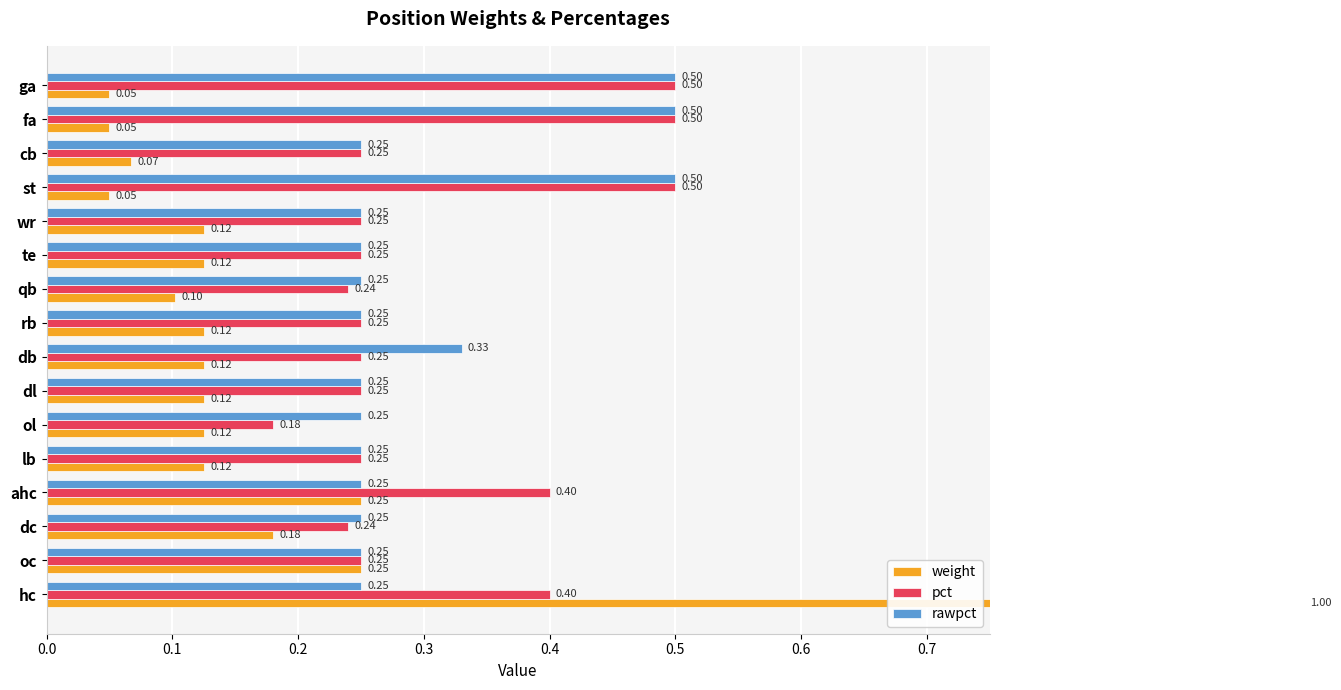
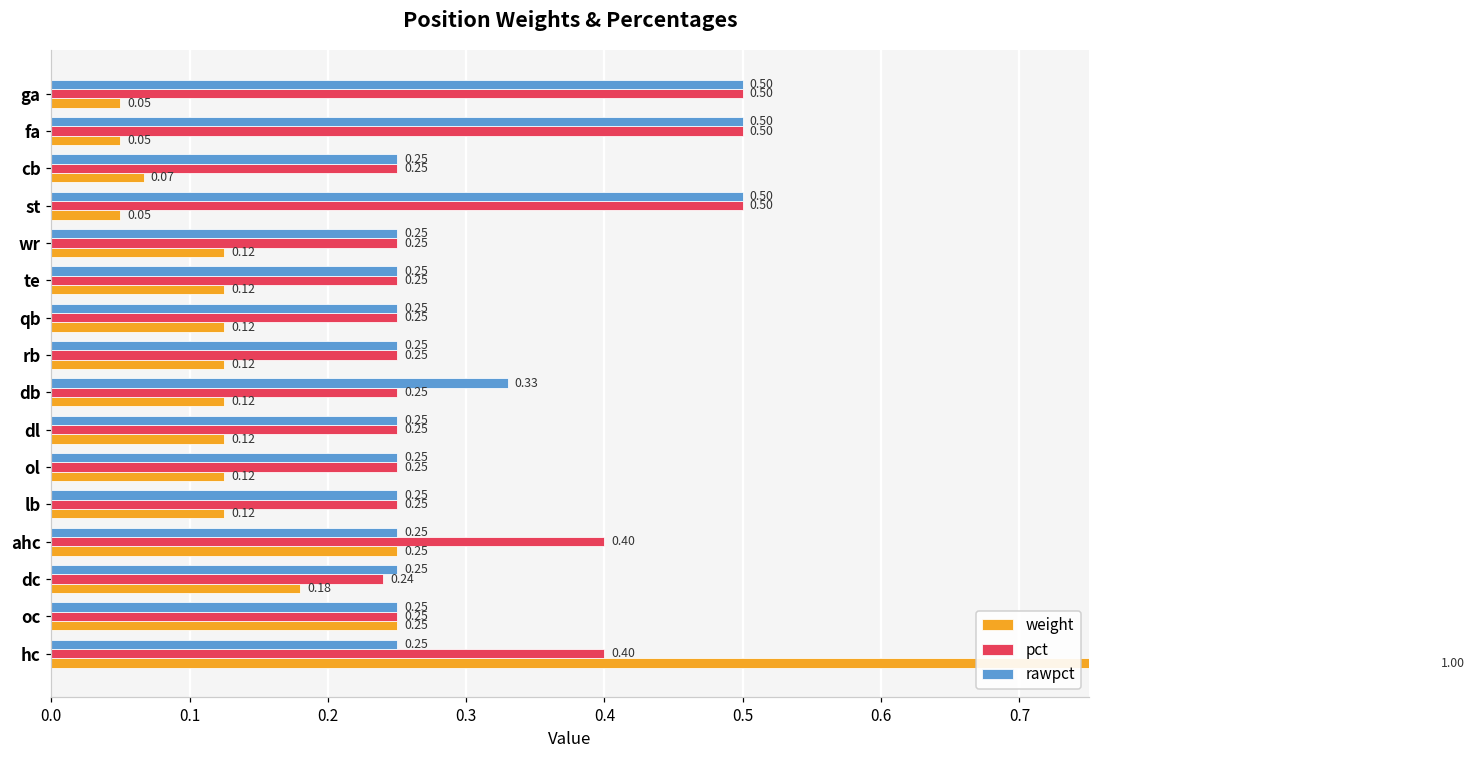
  {
    "weight": {
      "ga": 0.05,
      "fa": 0.05,
      "cb": 0.07,
      "st": 0.05,
      "wr": 0.12,
      "te": 0.12,
-     "qb": 0.10,
+     "qb": 0.12,
      "rb": 0.12,
      "db": 0.12,
      "dl": 0.12,
      "ol": 0.12,
      "lb": 0.12,
      "ahc": 0.25,
      "dc": 0.18,
      "oc": 0.25
    },
    "pct": {
      "ga": 0.50,
      "fa": 0.50,
      "st": 0.50,
      "wr": 0.25,
-     "qb": 0.24,
+     "qb": 0.25,
      "rb": 0.25,
      "db": 0.25,
      "dl": 0.25,
-     "ol": 0.18,
+     "ol": 0.25,
      "ahc": 0.40,
      "dc": 0.24,
      "hc": 0.40
    },
    "rawpct": {
      "ga": 0.50,
      "fa": 0.50,
      "st": 0.50,
      "wr": 0.25,
      "qb": 0.25,
      "rb": 0.25,
      "db": 0.33,
      "dl": 0.25,
      "ol": 0.25,
      "ahc": 0.25,
      "dc": 0.25,
      "hc": 0.25
    }
  }
